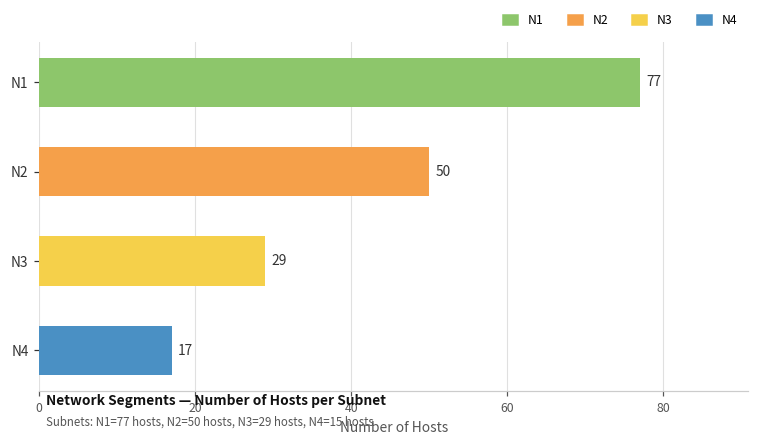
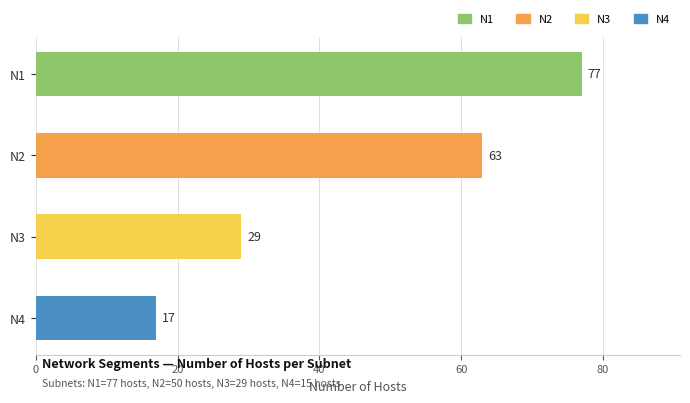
  {
    "N1": 77,
-   "N2": 50,
+   "N2": 63,
    "N3": 29,
    "N4": 17
  }
